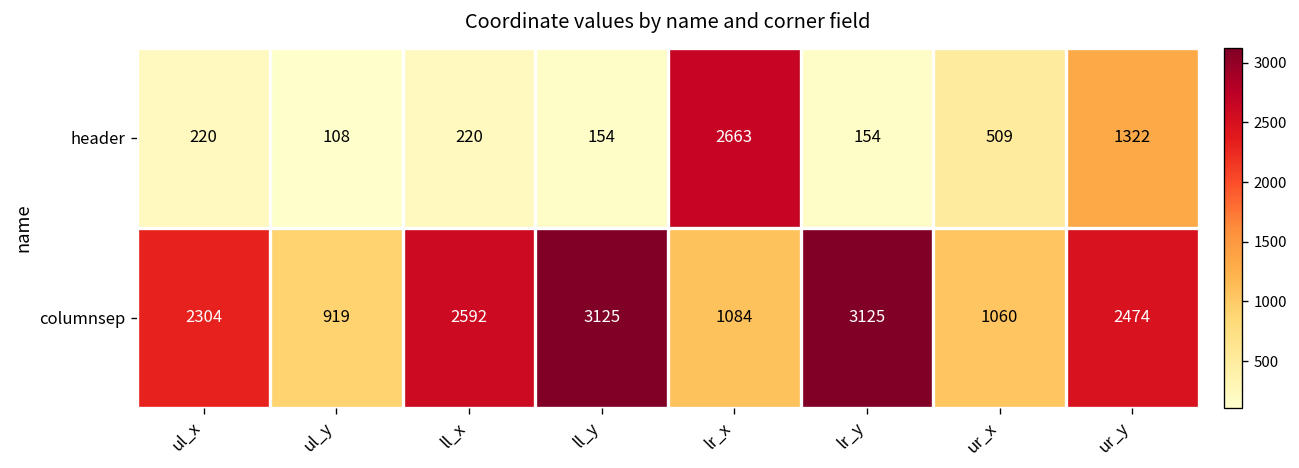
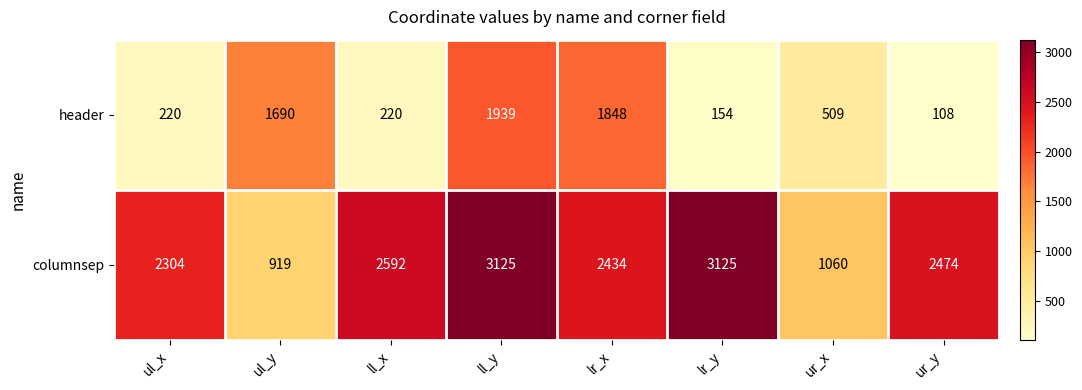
  {
    "header": {
      "ul_x": 220,
-     "ul_y": 108,
+     "ul_y": 1690,
      "ll_x": 220,
-     "ll_y": 154,
-     "lr_x": 2663,
+     "ll_y": 1939,
+     "lr_x": 1848,
      "lr_y": 154,
      "ur_x": 509,
-     "ur_y": 1322
+     "ur_y": 108
    },
    "columnsep": {
      "ul_x": 2304,
      "ul_y": 919,
      "ll_x": 2592,
      "ll_y": 3125,
-     "lr_x": 1084,
+     "lr_x": 2434,
      "lr_y": 3125,
      "ur_x": 1060,
      "ur_y": 2474
    }
  }
